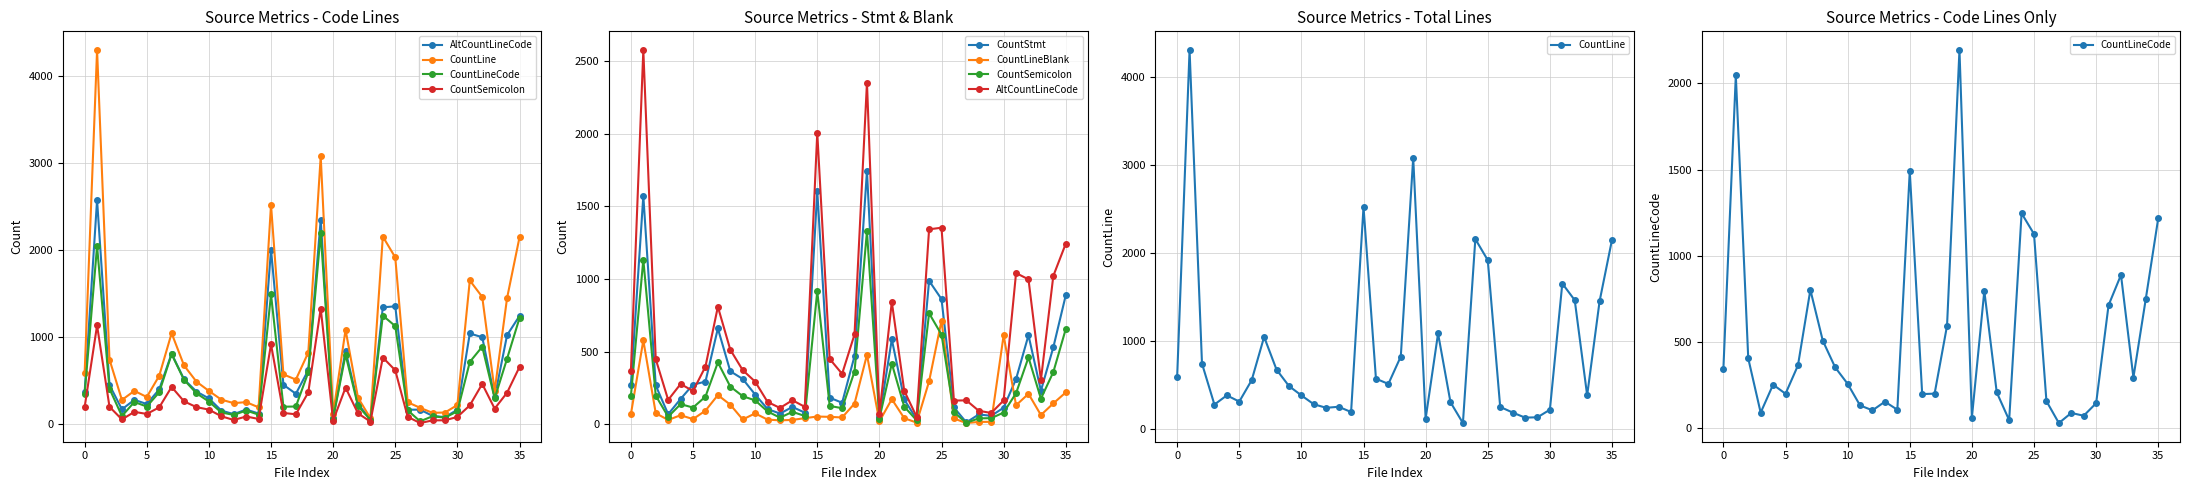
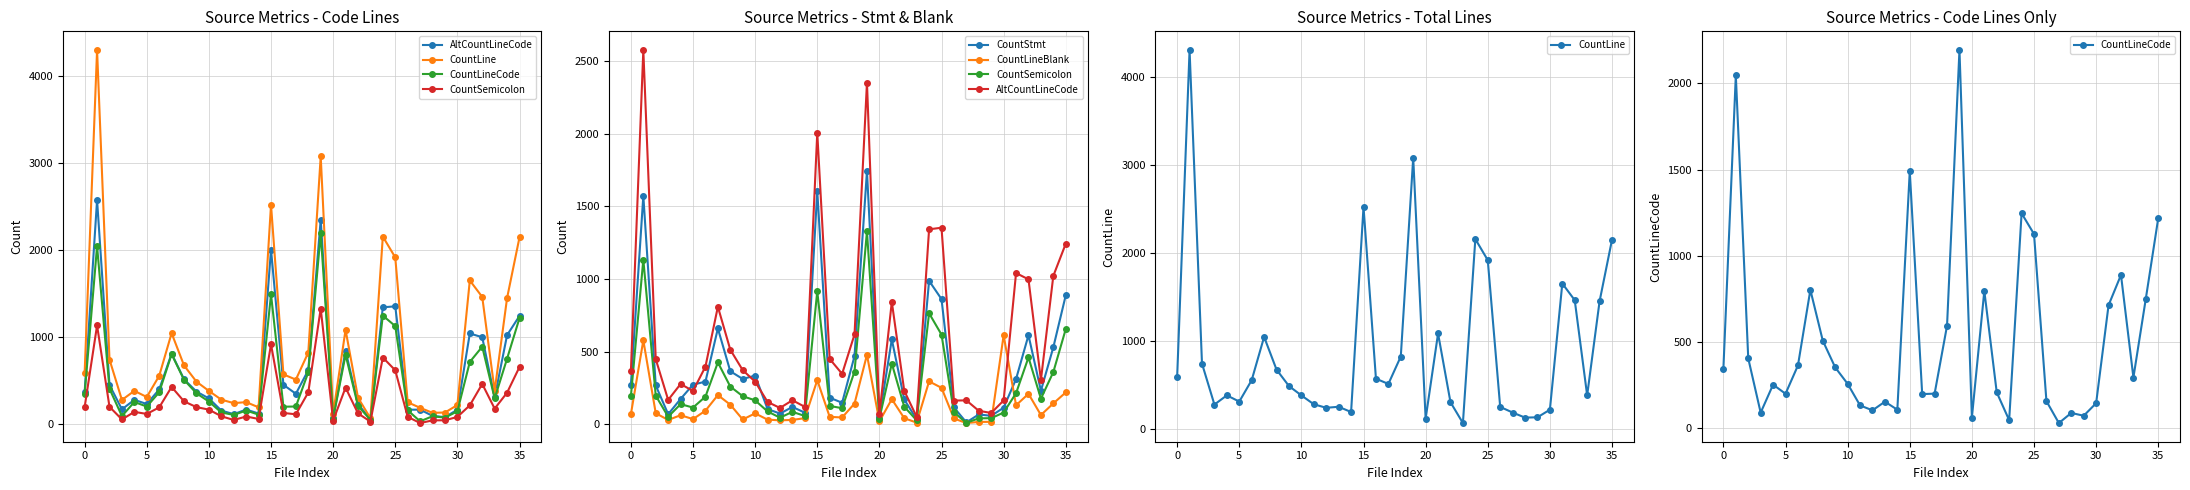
  {
    "Source Metrics - Stmt & Blank": {
      "CountStmt": {
        "0": 270,
        "5": 270,
-       "10": 200,
+       "10": 330,
        "15": 1610,
        "25": 860,
        "30": 110,
        "35": 890
      },
      "CountLineBlank": {
        "0": 70,
        "5": 40,
        "10": 70,
-       "15": 50,
+       "15": 300,
        "20": 20,
-       "25": 710,
+       "25": 250,
        "30": 610,
        "35": 220
      },
      "CountSemicolon": {
        "0": 190,
        "5": 110,
        "10": 160,
        "15": 920,
        "25": 620,
        "30": 80,
        "35": 660
      },
      "AltCountLineCode": {
        "0": 370,
        "5": 230,
        "10": 290,
        "15": 2010,
        "20": 70,
        "25": 1350,
        "30": 160,
        "35": 1240
      }
    },
    "Source Metrics - Total Lines": {
      "0": 600,
      "5": 300,
      "10": 400,
      "15": 2500,
      "20": 100,
      "25": 1900,
      "30": 200,
      "35": 2100
    },
    "Source Metrics - Code Lines Only": {
      "0": 350,
      "5": 200,
      "10": 260,
      "15": 1490,
      "20": 60,
      "25": 1130,
      "30": 140,
      "35": 1220
    }
  }
